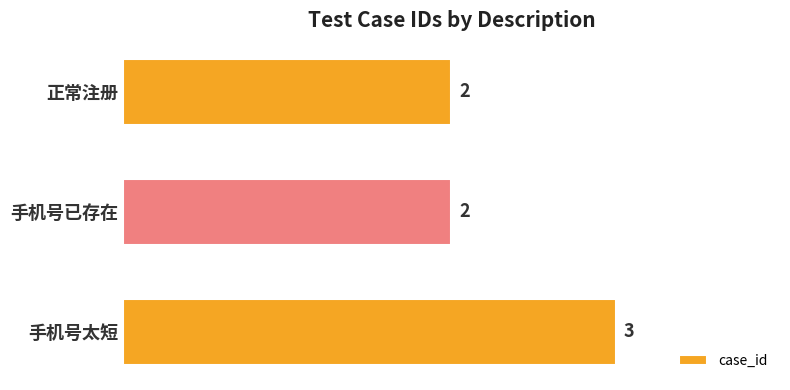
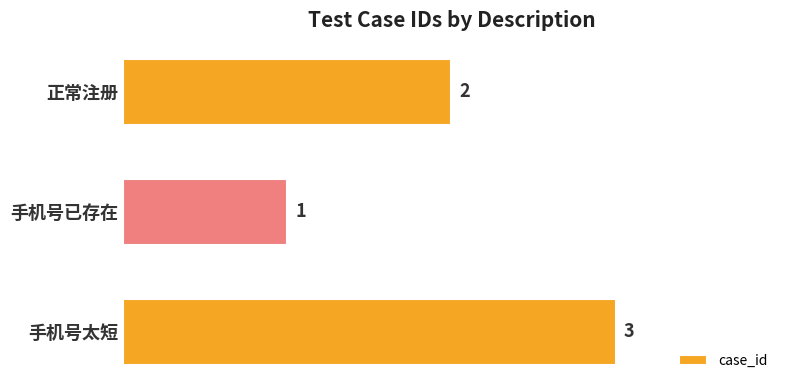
  {
    "正常注册": 2,
-   "手机号已存在": 2,
+   "手机号已存在": 1,
    "手机号太短": 3
  }
